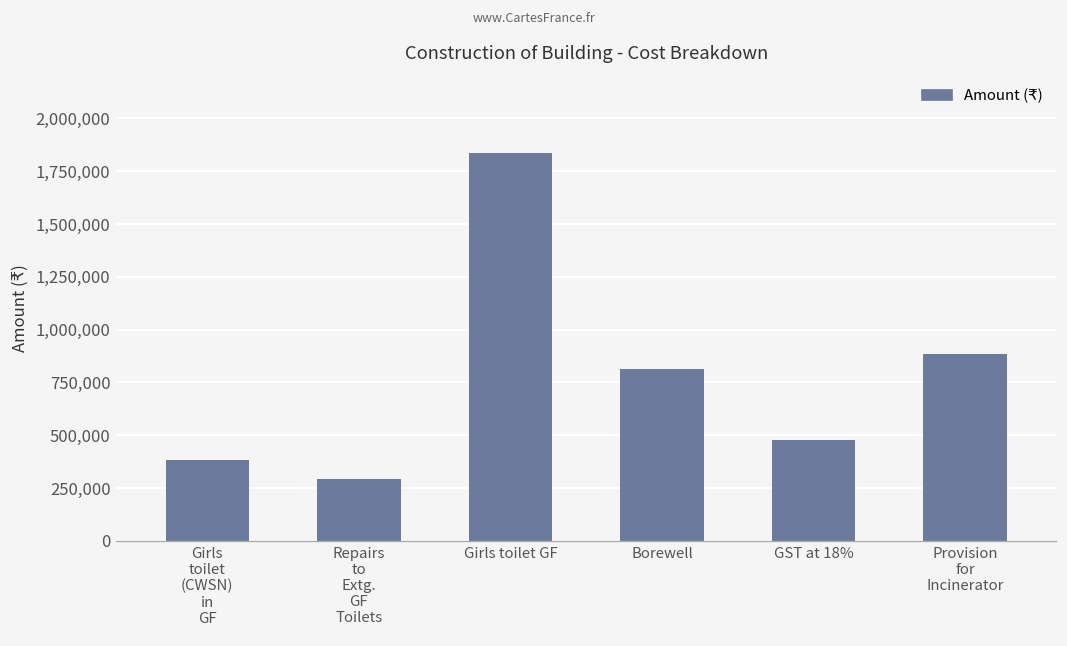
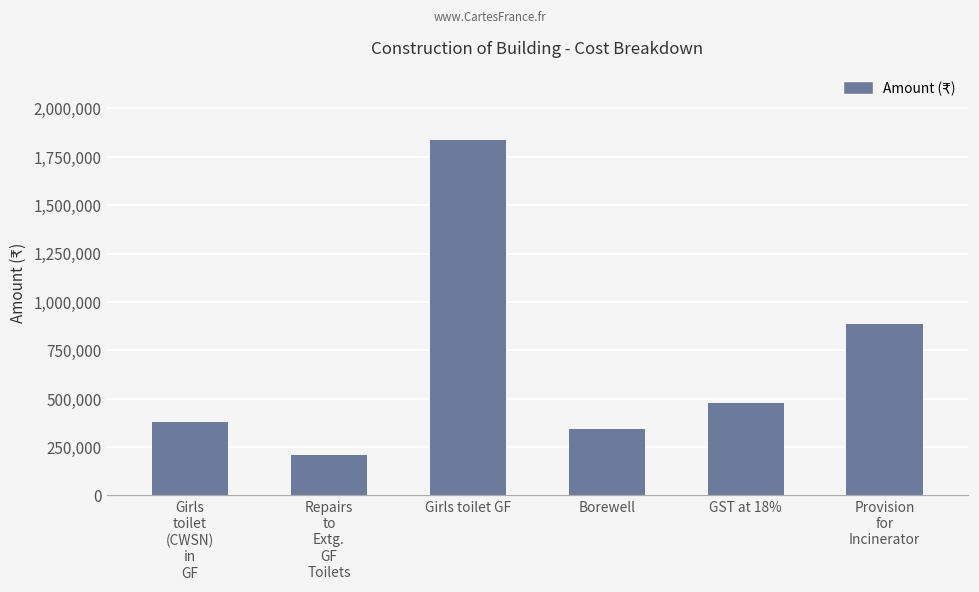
  {
    "Girls toilet (CWSN) in GF": "380,000",
-   "Repairs to Extg. GF Toilets": "290,000",
+   "Repairs to Extg. GF Toilets": "210,000",
    "Girls toilet GF": "1,840,000",
-   "Borewell": "810,000",
+   "Borewell": "340,000",
    "GST at 18%": "480,000",
    "Provision for Incinerator": "890,000"
  }
